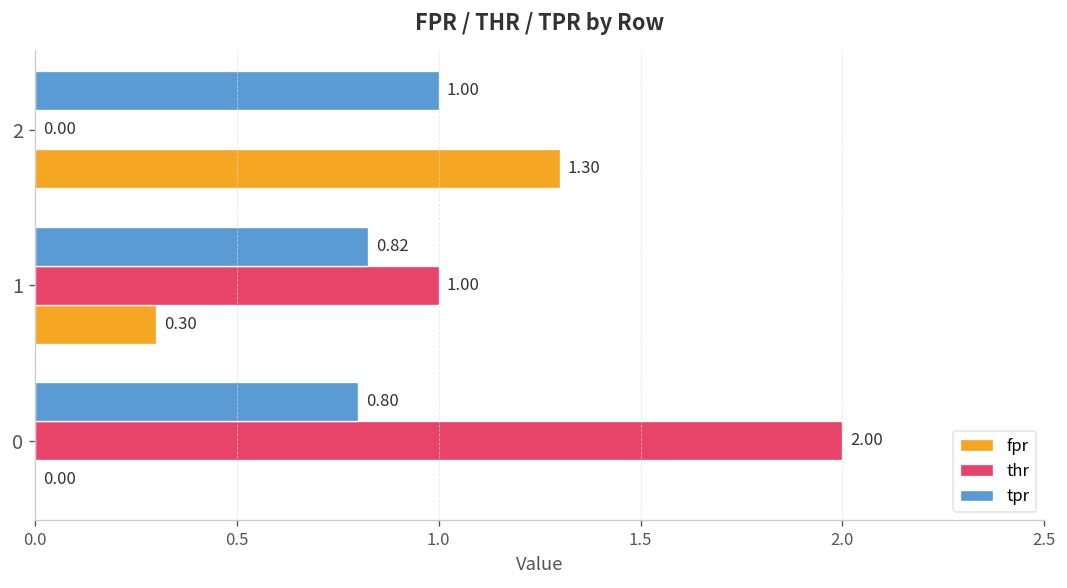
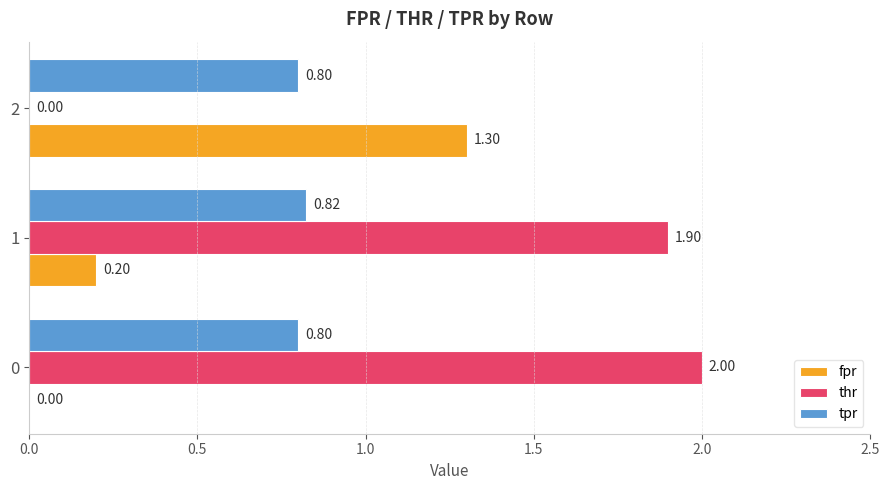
  {
    "fpr": {
      "2": 1.30,
-     "1": 0.30,
+     "1": 0.20,
      "0": 0.00
    },
    "thr": {
      "2": 0.00,
-     "1": 1.00,
+     "1": 1.90,
      "0": 2.00
    },
    "tpr": {
-     "2": 1.00,
+     "2": 0.80,
      "1": 0.82,
      "0": 0.80
    }
  }
